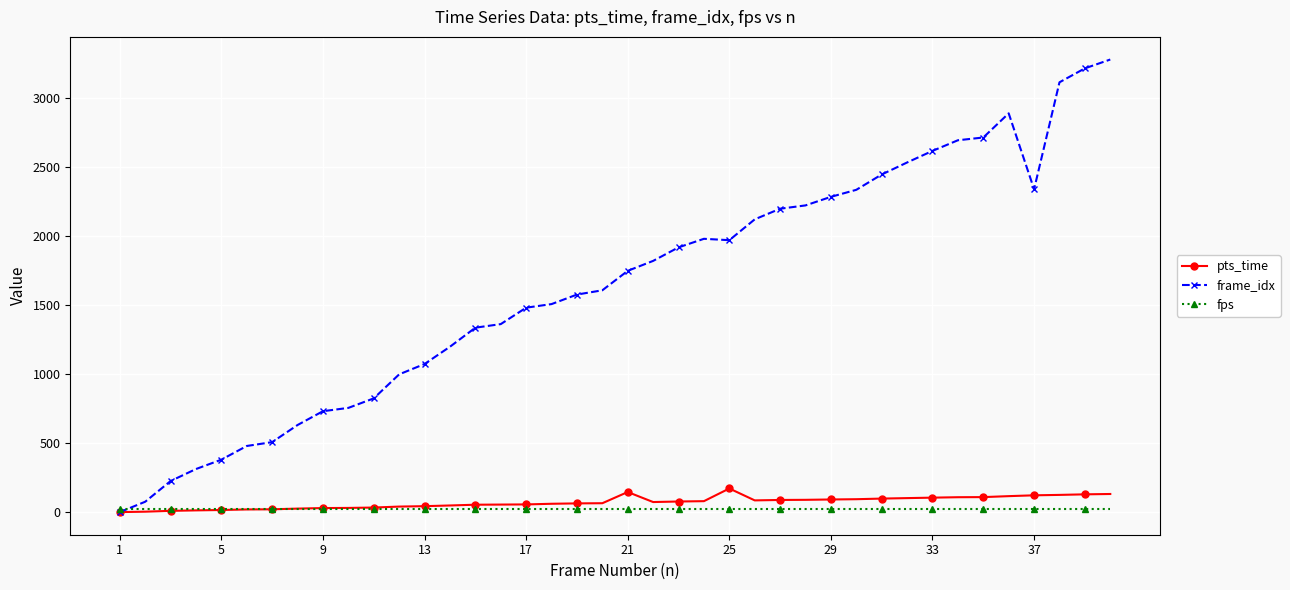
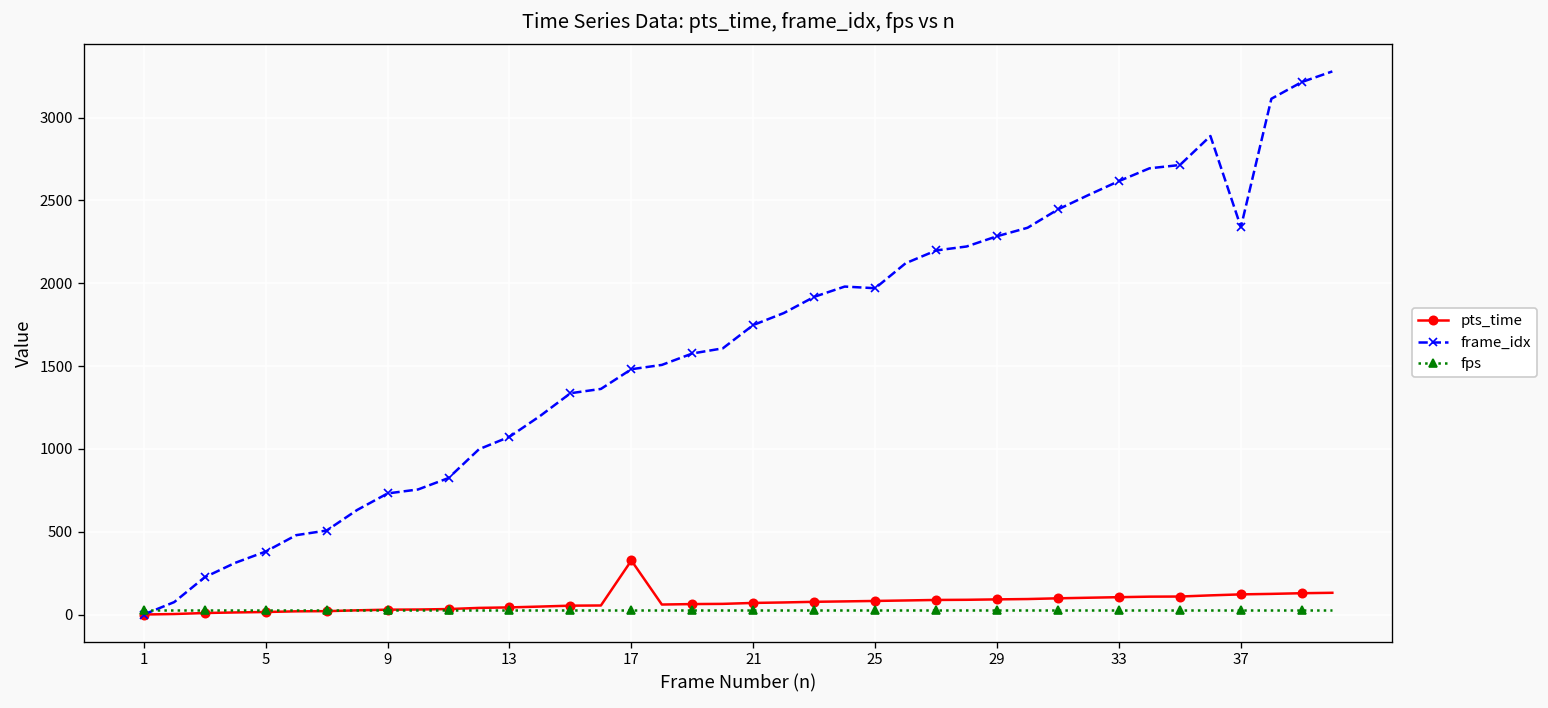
  {
    "pts_time": {
-     "17": 60,
-     "21": 150,
-     "25": 170,
+     "17": 330,
+     "21": 70,
+     "25": 80,
      "29": 90,
      "33": 100,
      "37": 120
    },
    "frame_idx": {
      "5": 380,
      "9": 730,
      "13": 1070,
      "17": 1480,
      "21": 1750,
      "25": 1970,
      "29": 2280,
      "33": 2620,
      "37": 2340
    },
    "fps": {
      "1": 30,
      "17": 30,
      "21": 30,
      "25": 30,
      "29": 30,
      "33": 30,
      "37": 30
    }
  }
